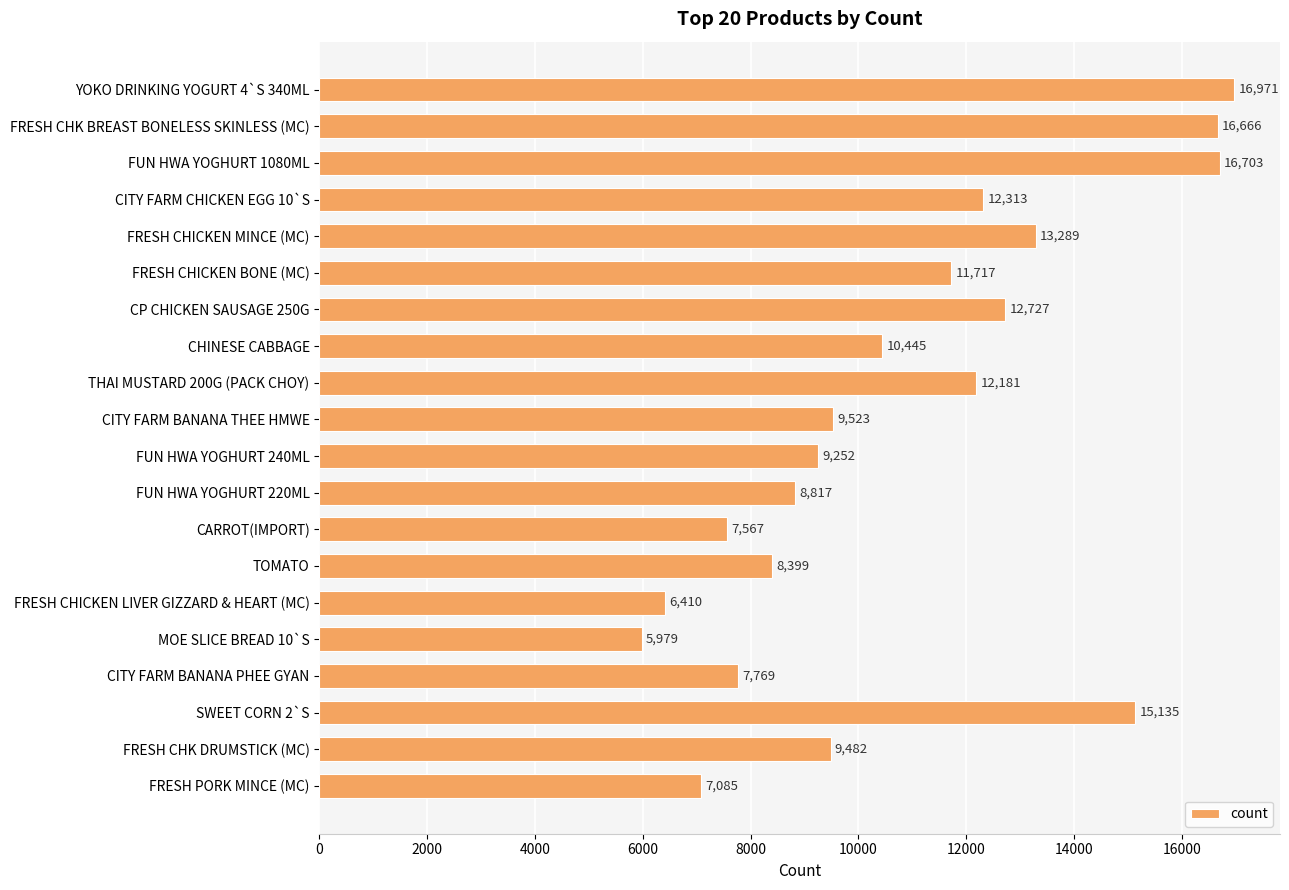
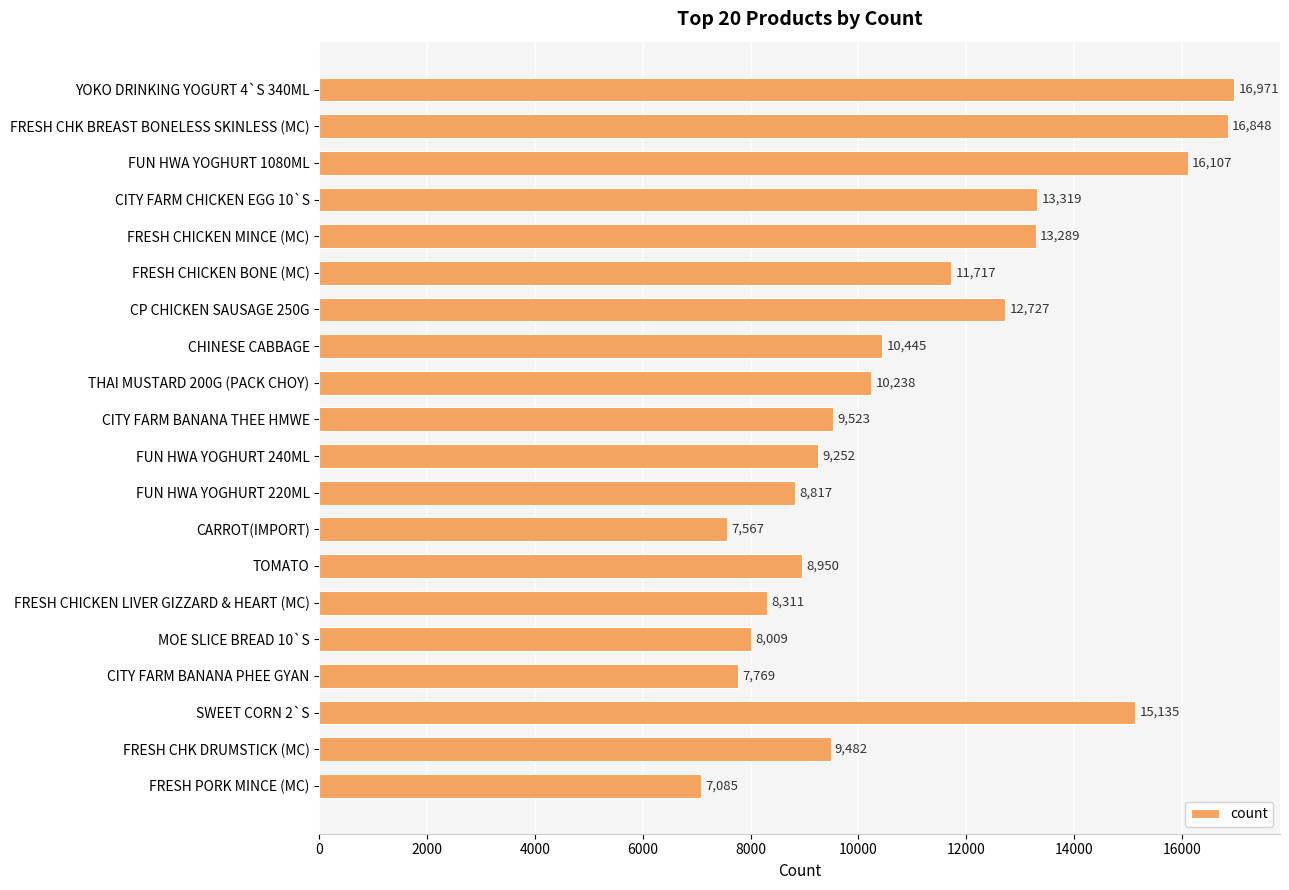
  {
    "YOKO DRINKING YOGURT 4`S 340ML": "16,971",
-   "FRESH CHK BREAST BONELESS SKINLESS (MC)": "16,666",
-   "FUN HWA YOGHURT 1080ML": "16,703",
-   "CITY FARM CHICKEN EGG 10`S": "12,313",
+   "FRESH CHK BREAST BONELESS SKINLESS (MC)": "16,848",
+   "FUN HWA YOGHURT 1080ML": "16,107",
+   "CITY FARM CHICKEN EGG 10`S": "13,319",
    "FRESH CHICKEN MINCE (MC)": "13,289",
    "FRESH CHICKEN BONE (MC)": "11,717",
    "CP CHICKEN SAUSAGE 250G": "12,727",
    "CHINESE CABBAGE": "10,445",
-   "THAI MUSTARD 200G (PACK CHOY)": "12,181",
+   "THAI MUSTARD 200G (PACK CHOY)": "10,238",
    "CITY FARM BANANA THEE HMWE": "9,523",
    "FUN HWA YOGHURT 240ML": "9,252",
    "FUN HWA YOGHURT 220ML": "8,817",
    "CARROT(IMPORT)": "7,567",
-   "TOMATO": "8,399",
-   "FRESH CHICKEN LIVER GIZZARD & HEART (MC)": "6,410",
-   "MOE SLICE BREAD 10`S": "5,979",
+   "TOMATO": "8,950",
+   "FRESH CHICKEN LIVER GIZZARD & HEART (MC)": "8,311",
+   "MOE SLICE BREAD 10`S": "8,009",
    "CITY FARM BANANA PHEE GYAN": "7,769",
    "SWEET CORN 2`S": "15,135",
    "FRESH CHK DRUMSTICK (MC)": "9,482",
    "FRESH PORK MINCE (MC)": "7,085"
  }
